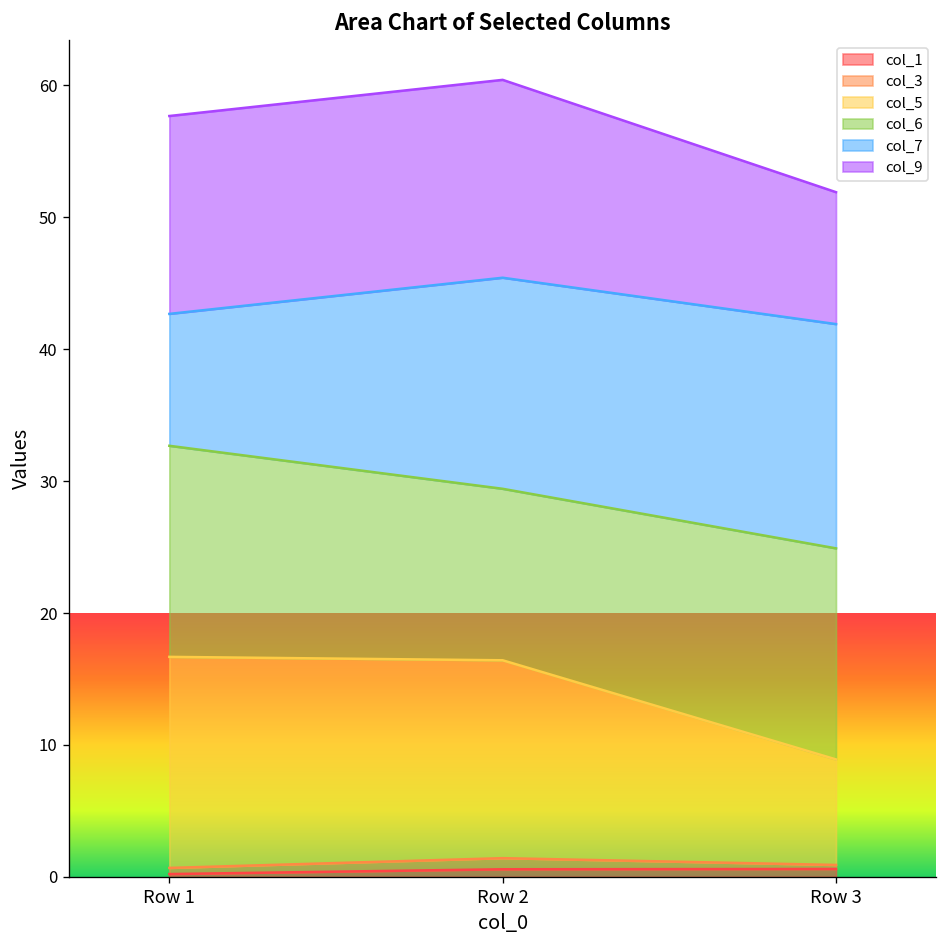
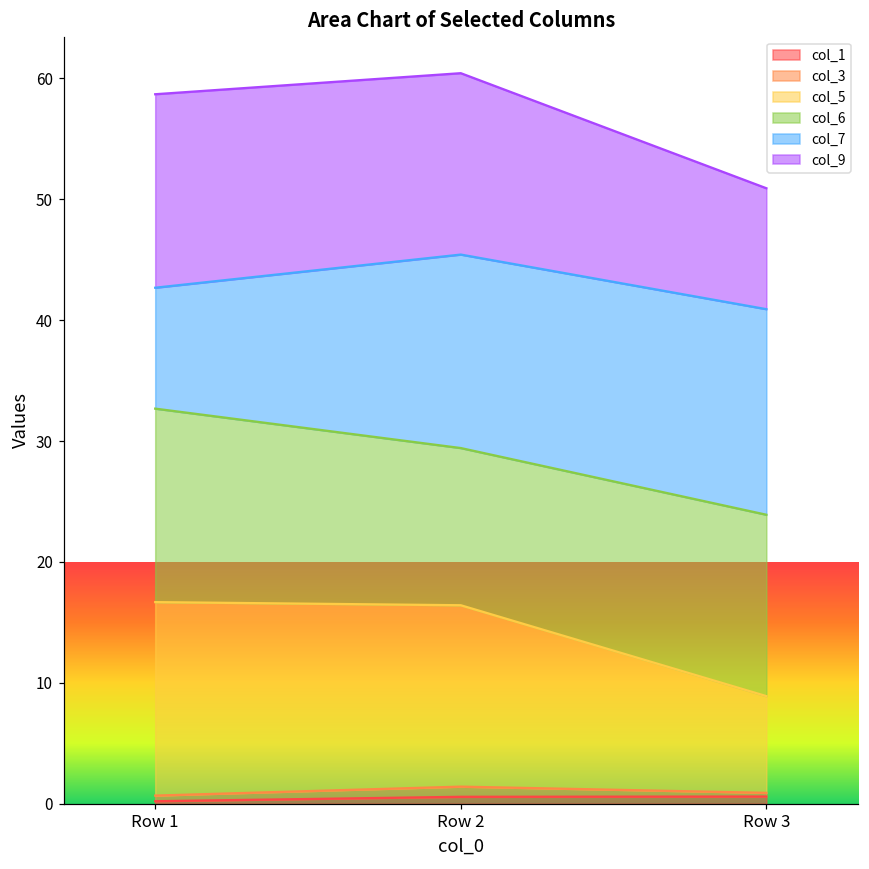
  {
    "col_6": {
      "Row 1": 16,
      "Row 2": 13,
-     "Row 3": 16
+     "Row 3": 15
    },
    "col_7": {
      "Row 1": 10,
      "Row 2": 16,
      "Row 3": 17
    },
    "col_9": {
-     "Row 1": 15,
+     "Row 1": 16,
      "Row 2": 15,
      "Row 3": 10
    }
  }
